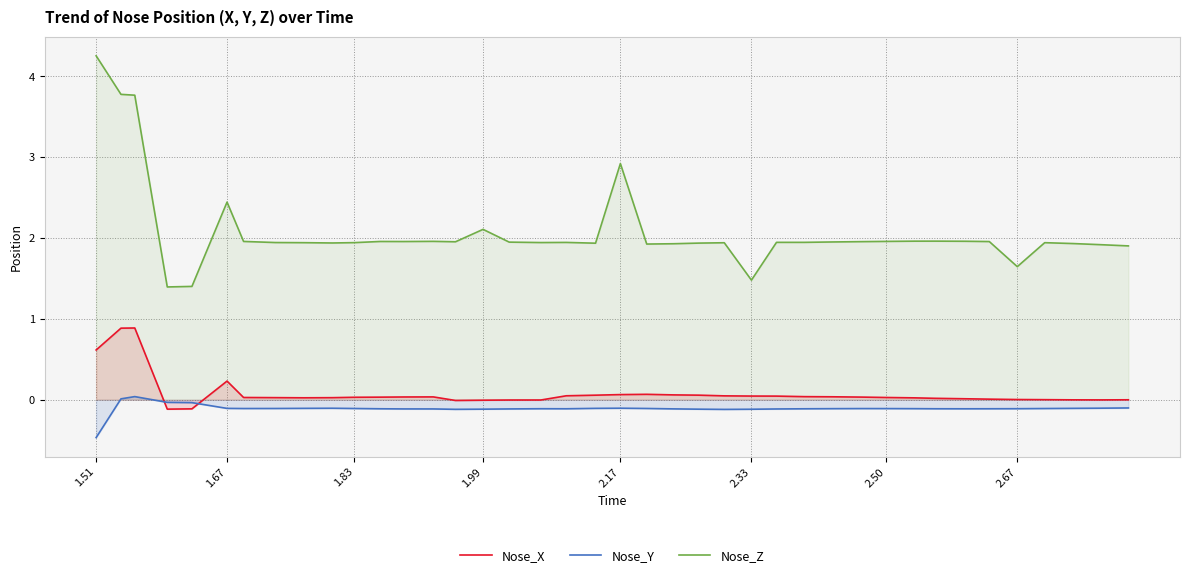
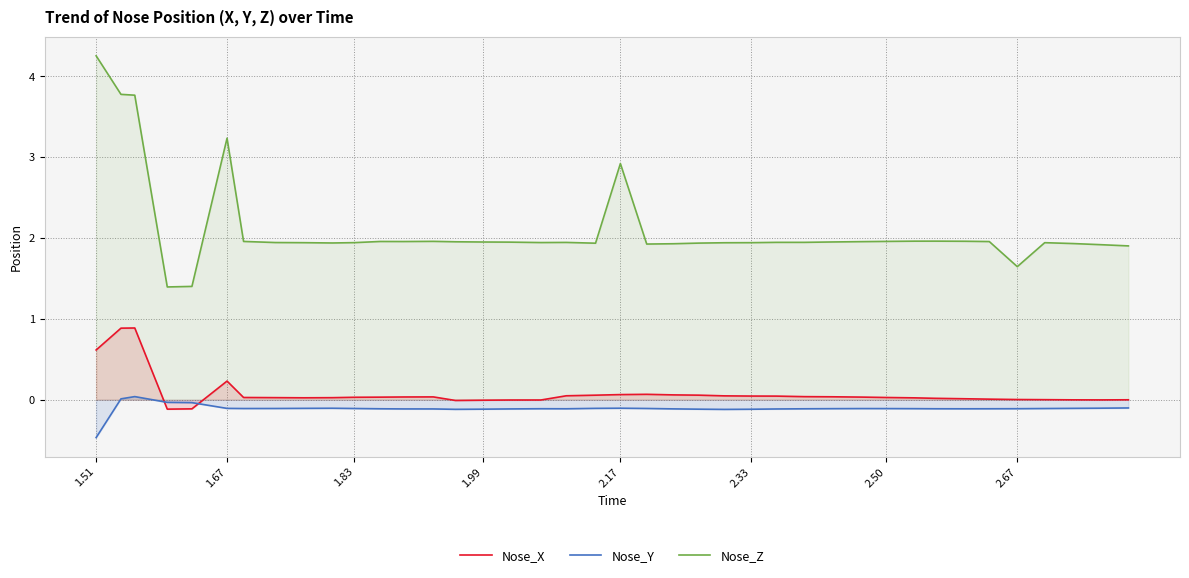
  {
    "Nose_Z": {
      "1.51": 4.3,
-     "1.67": 2.4,
+     "1.67": 3.2,
      "1.83": 1.9,
-     "1.99": 2.1,
+     "1.99": 2.0,
      "2.17": 2.9,
-     "2.33": 1.5,
+     "2.33": 1.9,
      "2.50": 2.0,
      "2.67": 1.6
    }
  }
